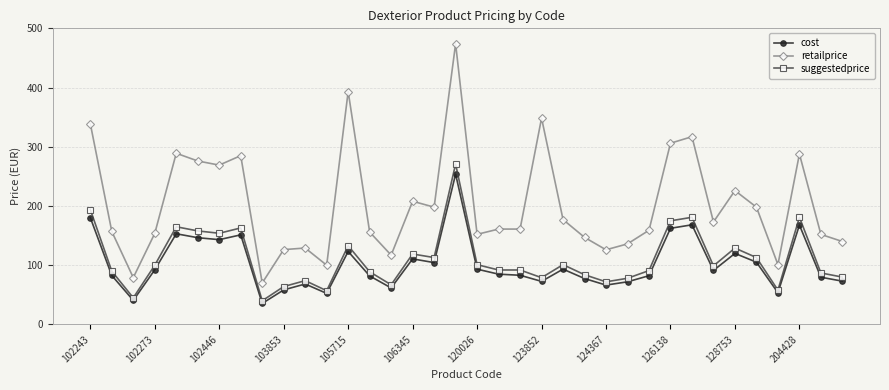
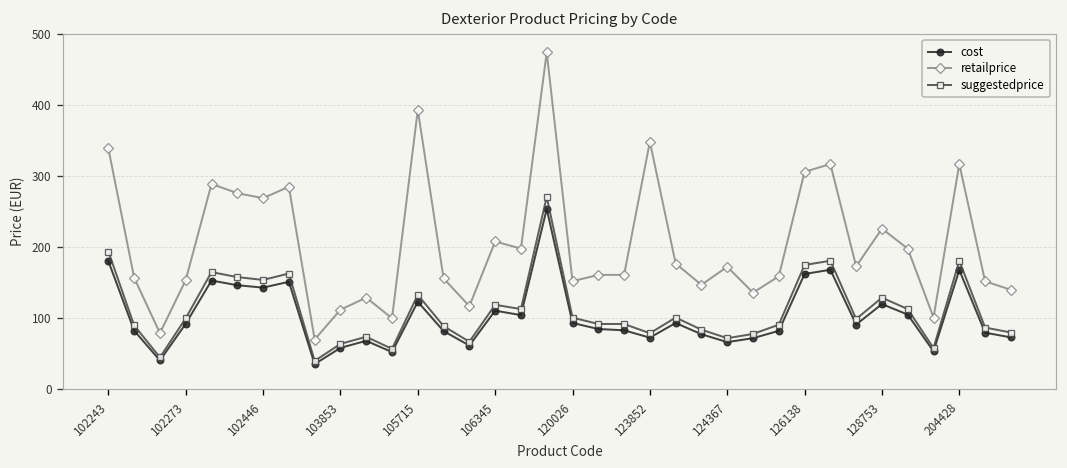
  {
    "retailprice": {
      "102243": 340,
      "102273": 150,
      "102446": 270,
-     "103853": 130,
+     "103853": 110,
      "105715": 390,
      "106345": 210,
      "120026": 150,
      "123852": 350,
-     "124367": 130,
+     "124367": 170,
      "126138": 310,
      "128753": 230,
-     "204428": 290
+     "204428": 320
    }
  }
